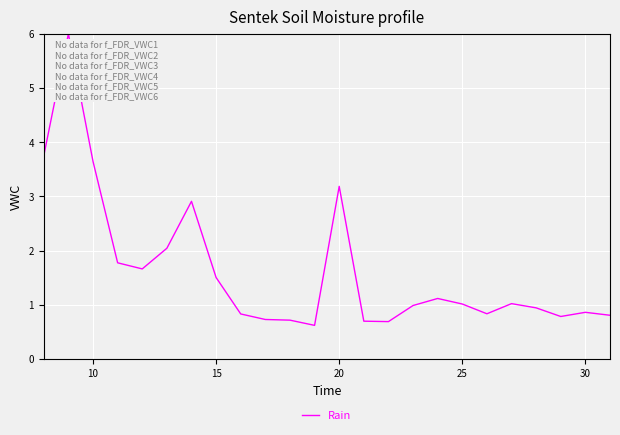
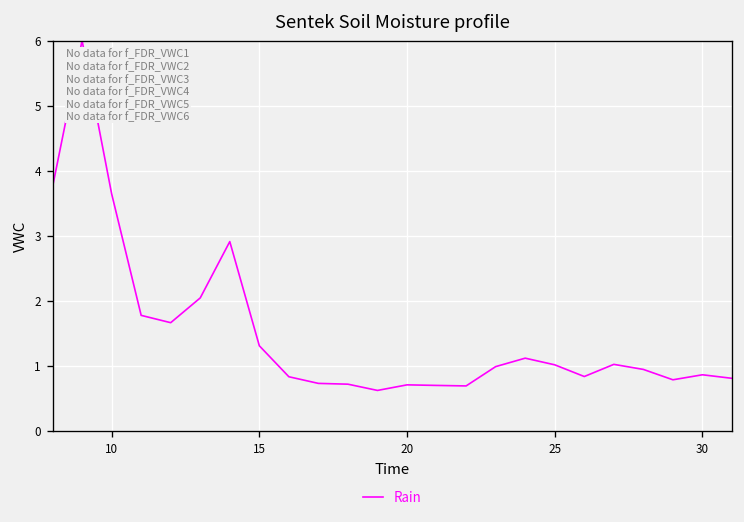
  {
    "10": 3.6,
-   "15": 1.5,
-   "20": 3.2,
+   "15": 1.3,
+   "20": 0.7,
    "25": 1.0,
    "30": 0.9
  }
